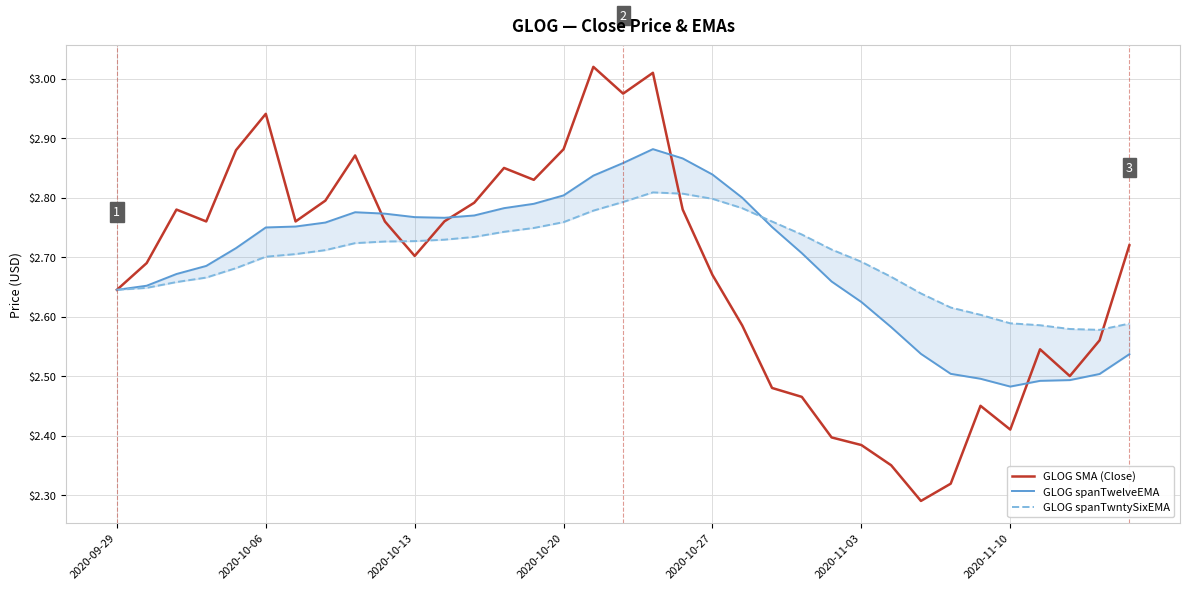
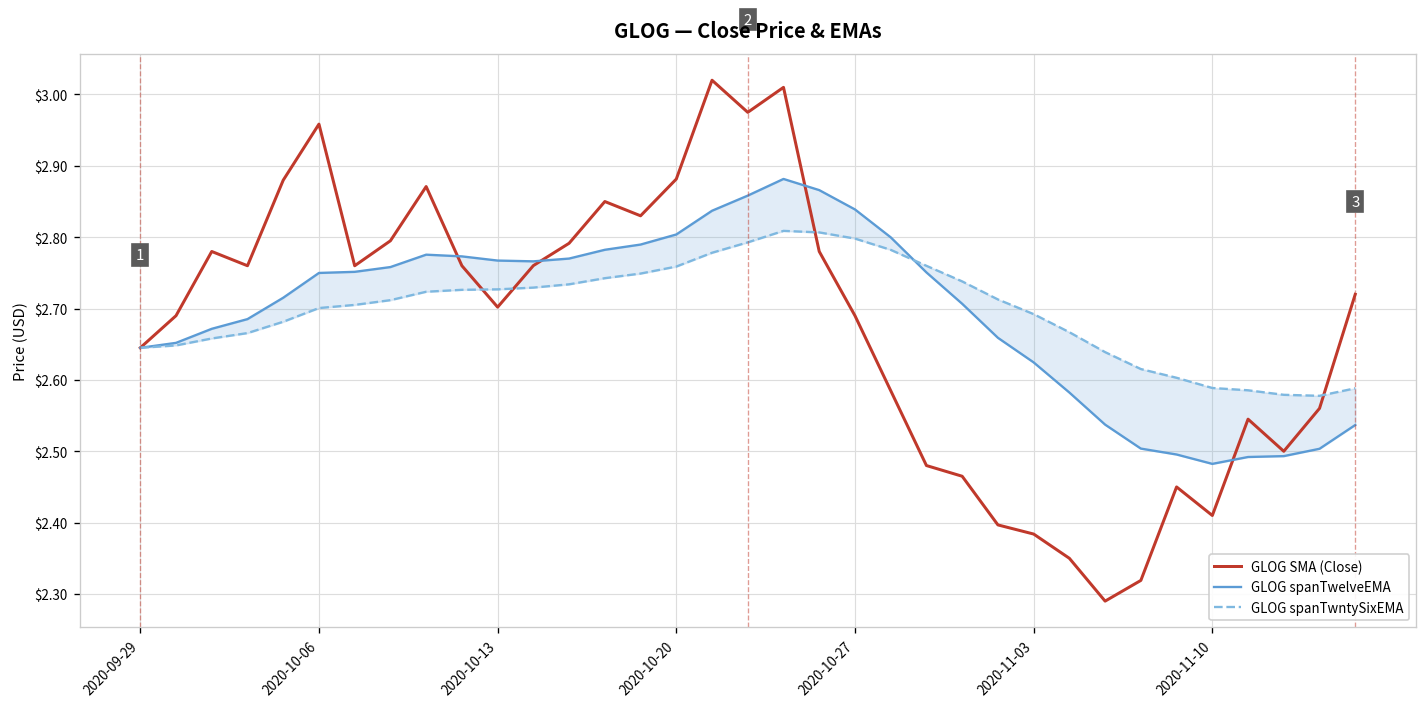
  {
    "GLOG SMA (Close)": {
-     "2020-10-06": "$2.94",
+     "2020-10-06": "$2.96",
      "2020-10-13": "$2.70",
      "2020-10-20": "$2.88",
-     "2020-10-27": "$2.67",
+     "2020-10-27": "$2.69",
      "2020-11-03": "$2.38",
      "2020-11-10": "$2.41"
    }
  }
